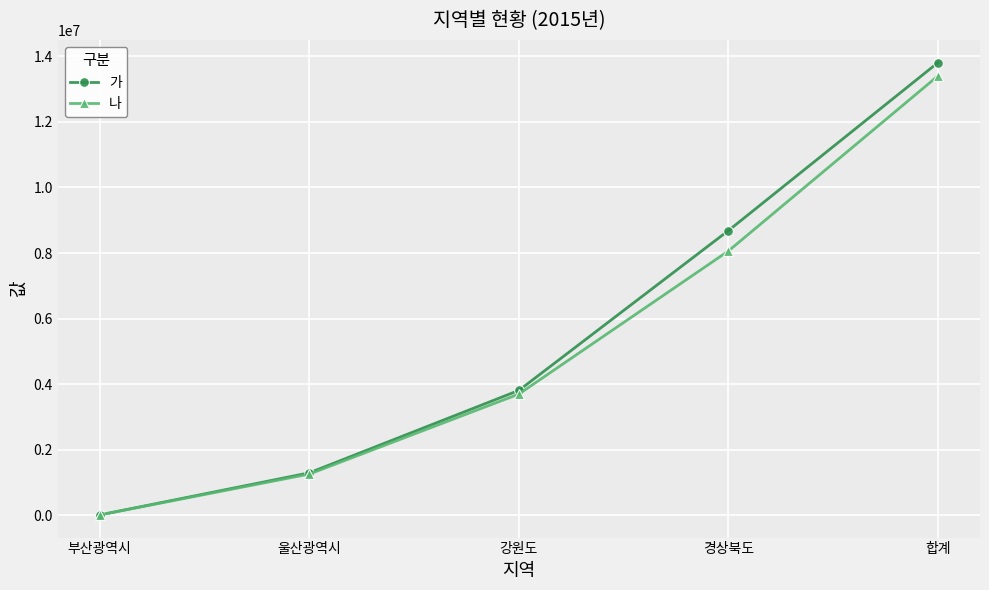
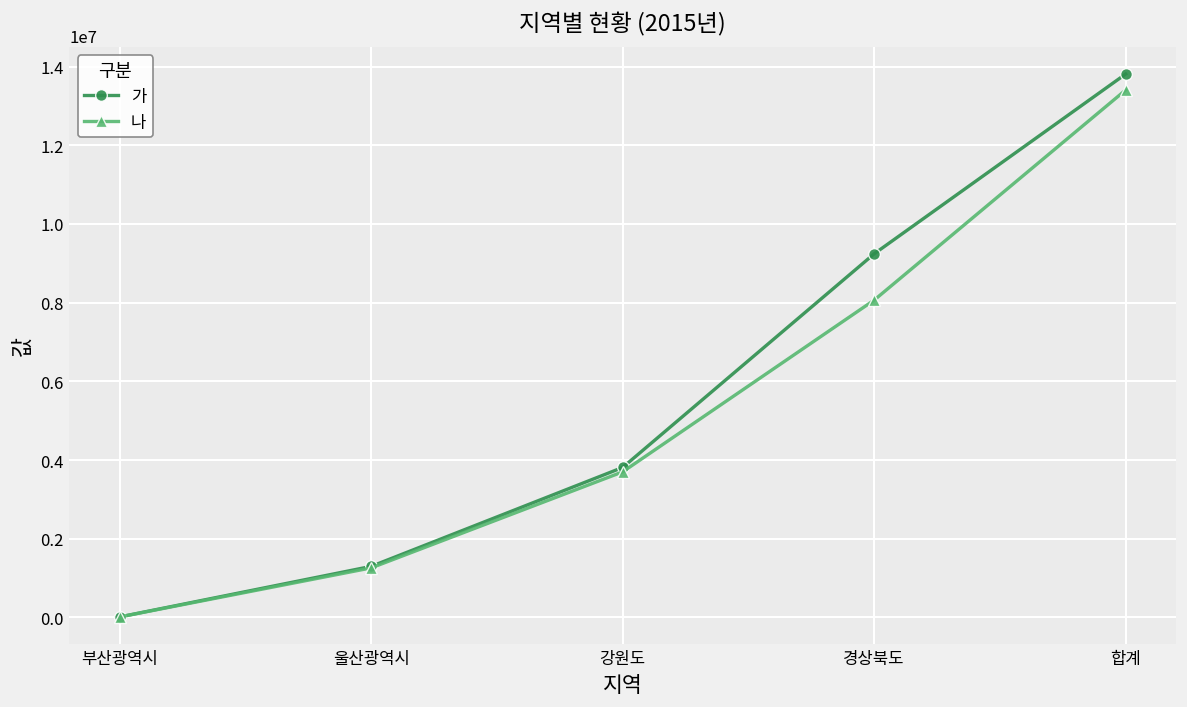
  {
    "가": {
      "강원도": 3800000,
-     "경상북도": 8700000,
+     "경상북도": 9200000,
      "합계": 13800000
    },
    "나": {
      "강원도": 3700000,
      "경상북도": 8100000,
      "합계": 13400000
    }
  }
